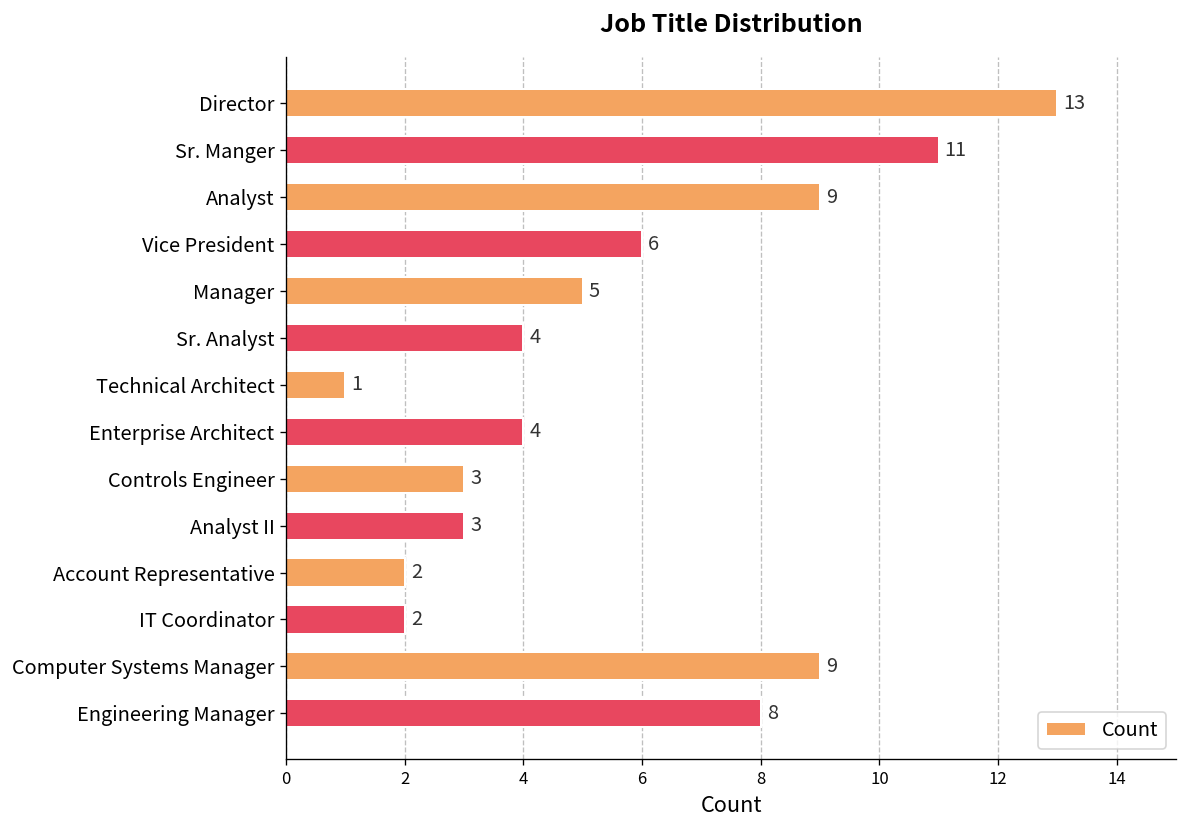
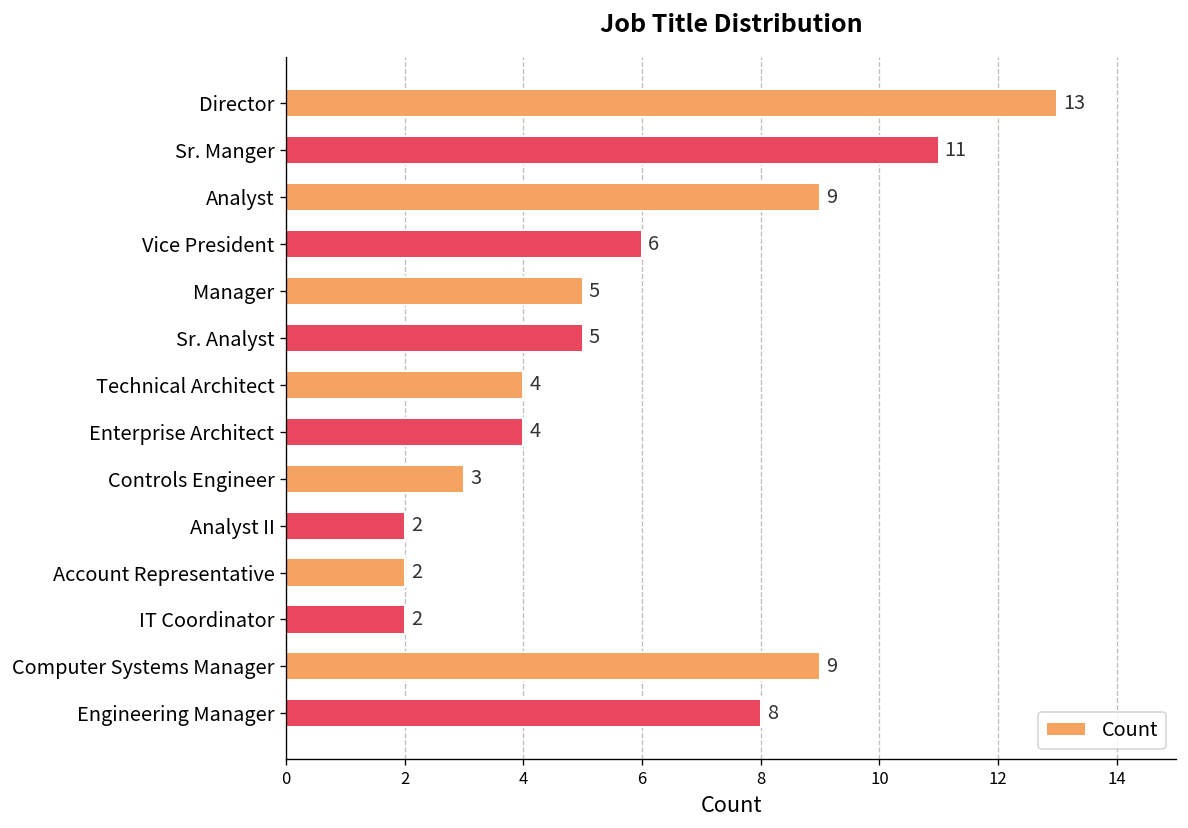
  {
    "Director": 13,
    "Sr. Manger": 11,
    "Analyst": 9,
    "Vice President": 6,
    "Manager": 5,
-   "Sr. Analyst": 4,
-   "Technical Architect": 1,
+   "Sr. Analyst": 5,
+   "Technical Architect": 4,
    "Enterprise Architect": 4,
    "Controls Engineer": 3,
-   "Analyst II": 3,
+   "Analyst II": 2,
    "Account Representative": 2,
    "IT Coordinator": 2,
    "Computer Systems Manager": 9,
    "Engineering Manager": 8
  }
